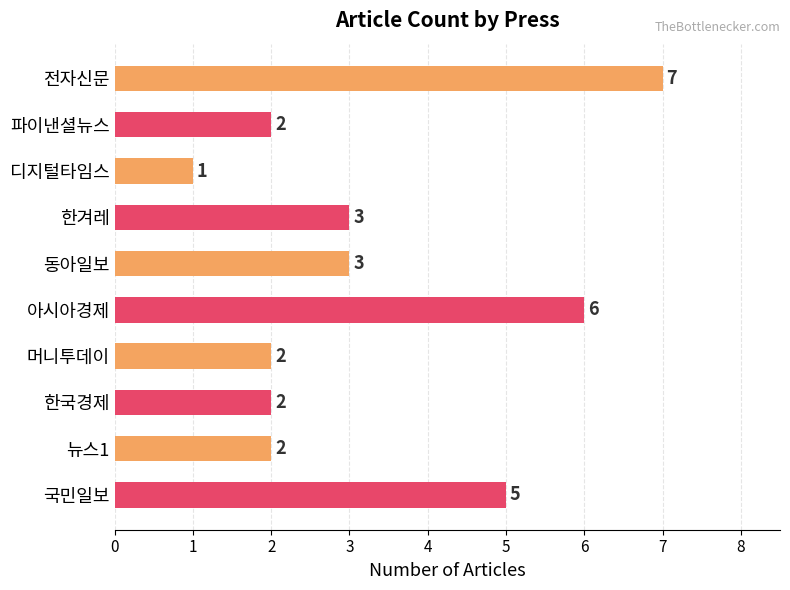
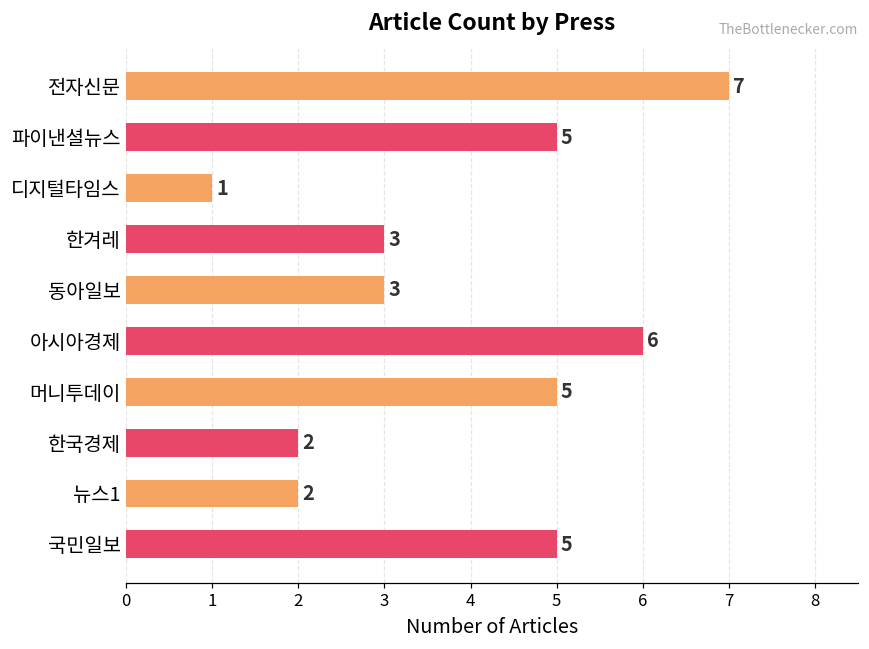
  {
    "전자신문": 7,
-   "파이낸셜뉴스": 2,
+   "파이낸셜뉴스": 5,
    "디지털타임스": 1,
    "한겨레": 3,
    "동아일보": 3,
    "아시아경제": 6,
-   "머니투데이": 2,
+   "머니투데이": 5,
    "한국경제": 2,
    "뉴스1": 2,
    "국민일보": 5
  }
